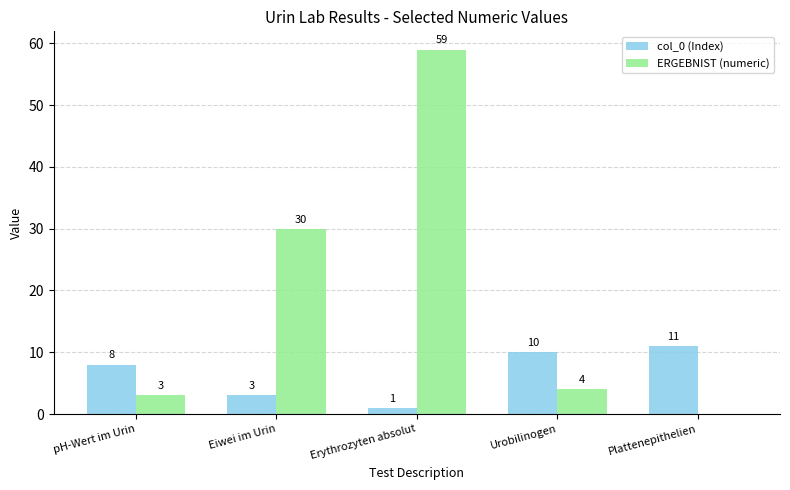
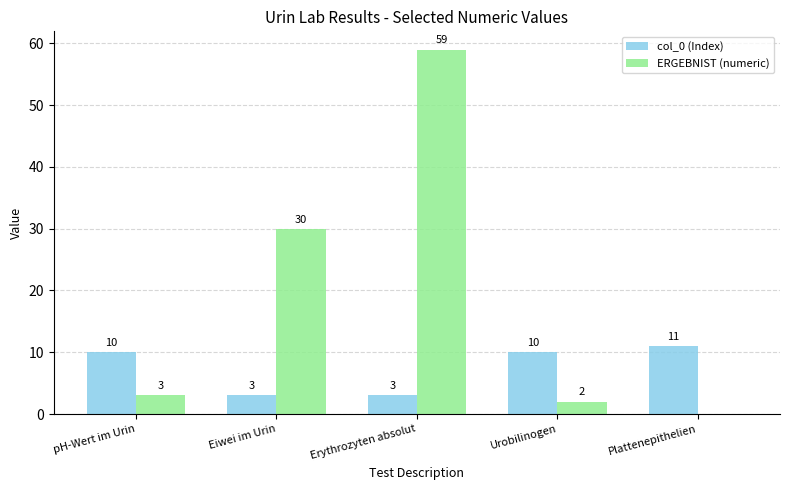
  {
    "col_0 (Index)": {
-     "pH-Wert im Urin": 8,
+     "pH-Wert im Urin": 10,
      "Eiwei im Urin": 3,
-     "Erythrozyten absolut": 1,
+     "Erythrozyten absolut": 3,
      "Urobilinogen": 10,
      "Plattenepithelien": 11
    },
    "ERGEBNIST (numeric)": {
      "pH-Wert im Urin": 3,
      "Eiwei im Urin": 30,
      "Erythrozyten absolut": 59,
-     "Urobilinogen": 4
+     "Urobilinogen": 2
    }
  }
